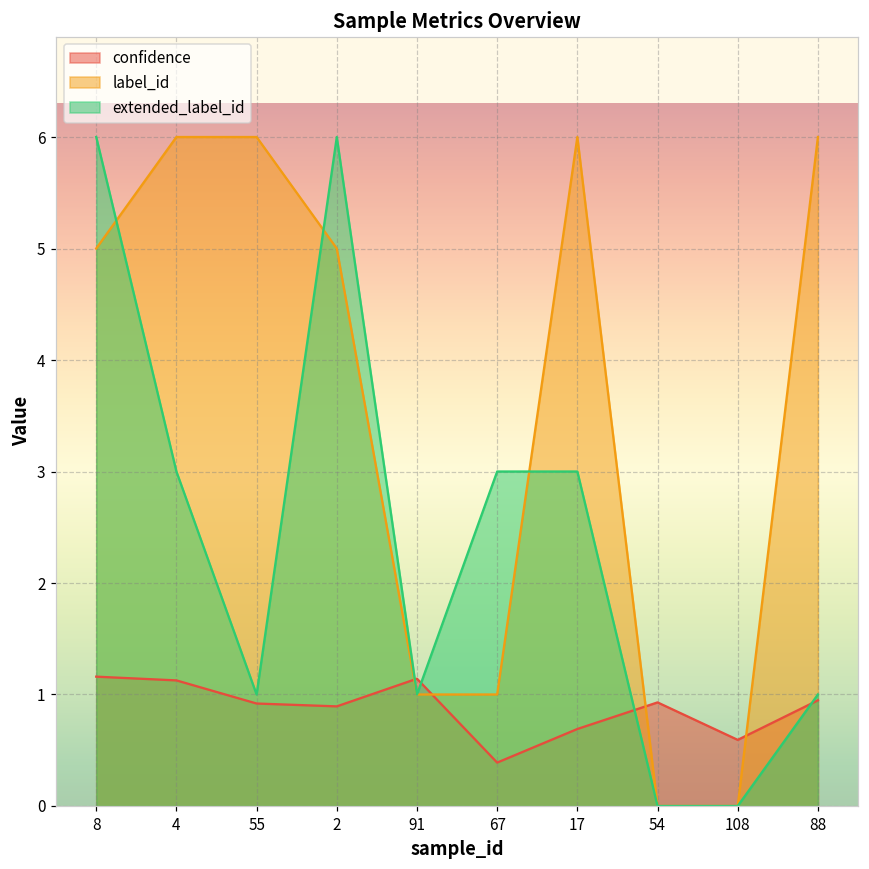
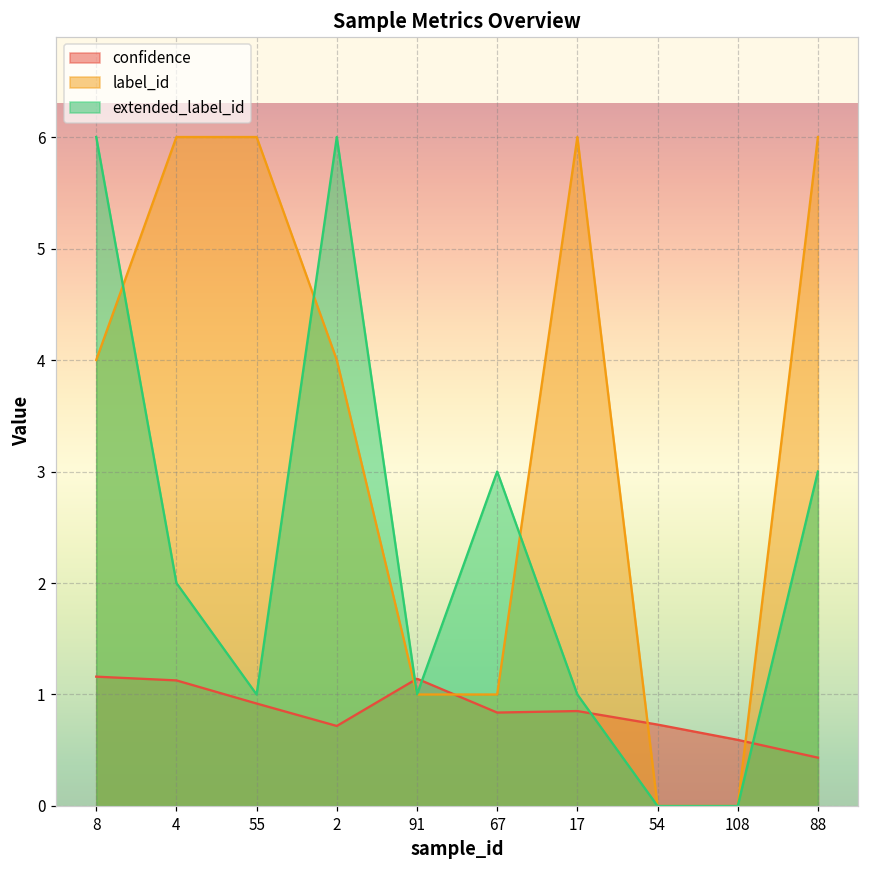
  {
    "confidence": {
      "8": 1.16,
      "4": 1.13,
      "55": 0.92,
-     "2": 0.89,
+     "2": 0.72,
      "91": 1.14,
-     "67": 0.39,
-     "17": 0.69,
-     "54": 0.93,
+     "67": 0.84,
+     "17": 0.85,
+     "54": 0.73,
      "108": 0.59,
-     "88": 0.95
+     "88": 0.43
    },
    "label_id": {
-     "8": 5,
+     "8": 4,
      "4": 6,
      "55": 6,
-     "2": 5,
+     "2": 4,
      "67": 1,
      "17": 6,
      "88": 6
    },
    "extended_label_id": {
      "8": 6,
-     "4": 3,
+     "4": 2,
      "55": 1,
      "2": 6,
      "67": 3,
-     "17": 3,
-     "88": 1
+     "17": 1,
+     "88": 3
    }
  }
